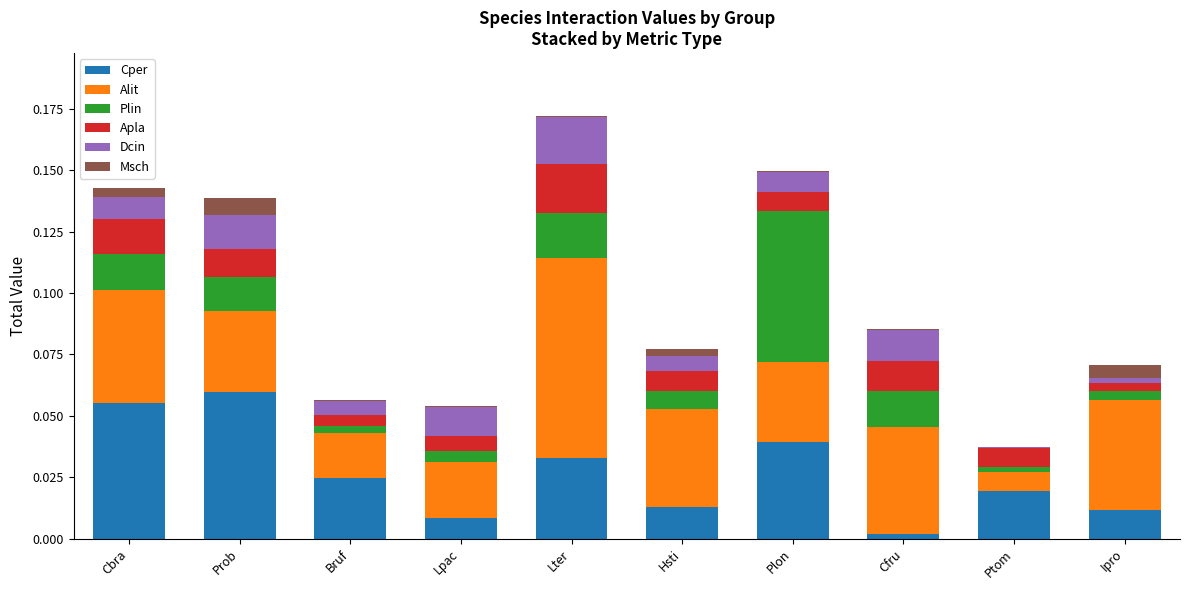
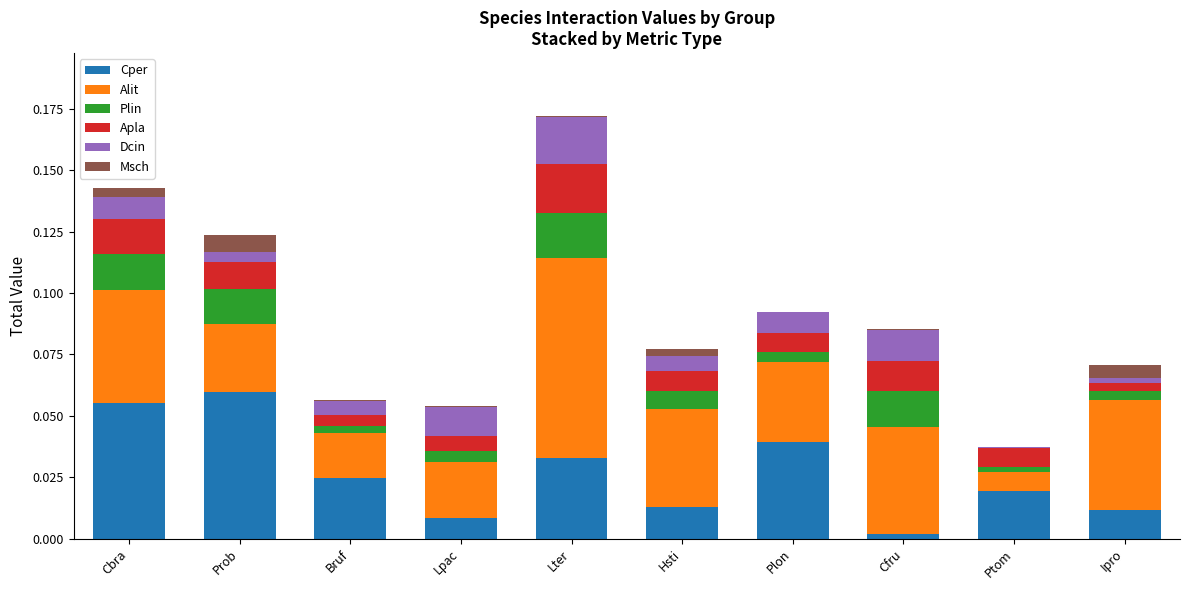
  {
    "Cper": {
      "Cbra": 0.055,
      "Prob": 0.060,
      "Bruf": 0.025,
      "Lpac": 0.009,
      "Lter": 0.033,
      "Hsti": 0.013,
      "Plon": 0.039,
      "Cfru": 0.002,
      "Ptom": 0.020,
      "Ipro": 0.012
    },
    "Alit": {
      "Cbra": 0.046,
-     "Prob": 0.033,
+     "Prob": 0.028,
      "Bruf": 0.018,
      "Lpac": 0.023,
      "Lter": 0.082,
      "Hsti": 0.040,
      "Plon": 0.033,
      "Cfru": 0.044,
      "Ptom": 0.007,
      "Ipro": 0.045
    },
    "Plin": {
      "Cbra": 0.015,
      "Prob": 0.014,
      "Bruf": 0.003,
      "Lpac": 0.004,
      "Lter": 0.018,
      "Hsti": 0.007,
-     "Plon": 0.062,
+     "Plon": 0.004,
      "Cfru": 0.015,
      "Ptom": 0.002,
      "Ipro": 0.004
    },
    "Apla": {
      "Cbra": 0.014,
      "Prob": 0.011,
      "Bruf": 0.004,
      "Lpac": 0.006,
      "Lter": 0.020,
      "Hsti": 0.008,
      "Plon": 0.008,
      "Cfru": 0.012,
      "Ptom": 0.008,
      "Ipro": 0.003
    },
    "Dcin": {
      "Cbra": 0.009,
-     "Prob": 0.014,
+     "Prob": 0.004,
      "Bruf": 0.006,
      "Lpac": 0.012,
      "Lter": 0.019,
      "Hsti": 0.006,
      "Plon": 0.008,
      "Cfru": 0.013,
      "Ipro": 0.002
    },
    "Msch": {
      "Cbra": 0.004,
      "Prob": 0.007,
      "Hsti": 0.003,
      "Ipro": 0.005
    }
  }
